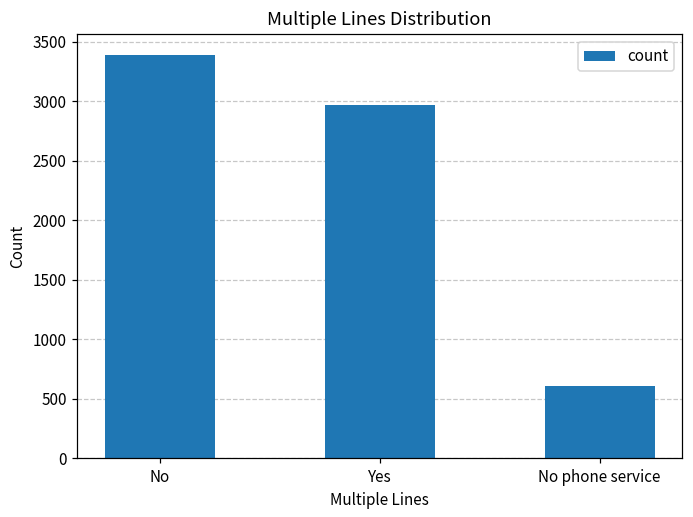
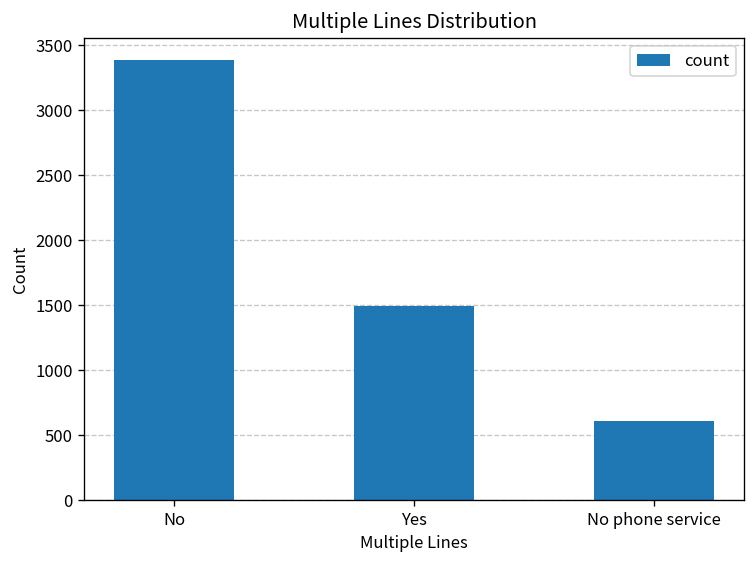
  {
    "No": 3390,
-   "Yes": 2970,
+   "Yes": 1500,
    "No phone service": 610
  }
